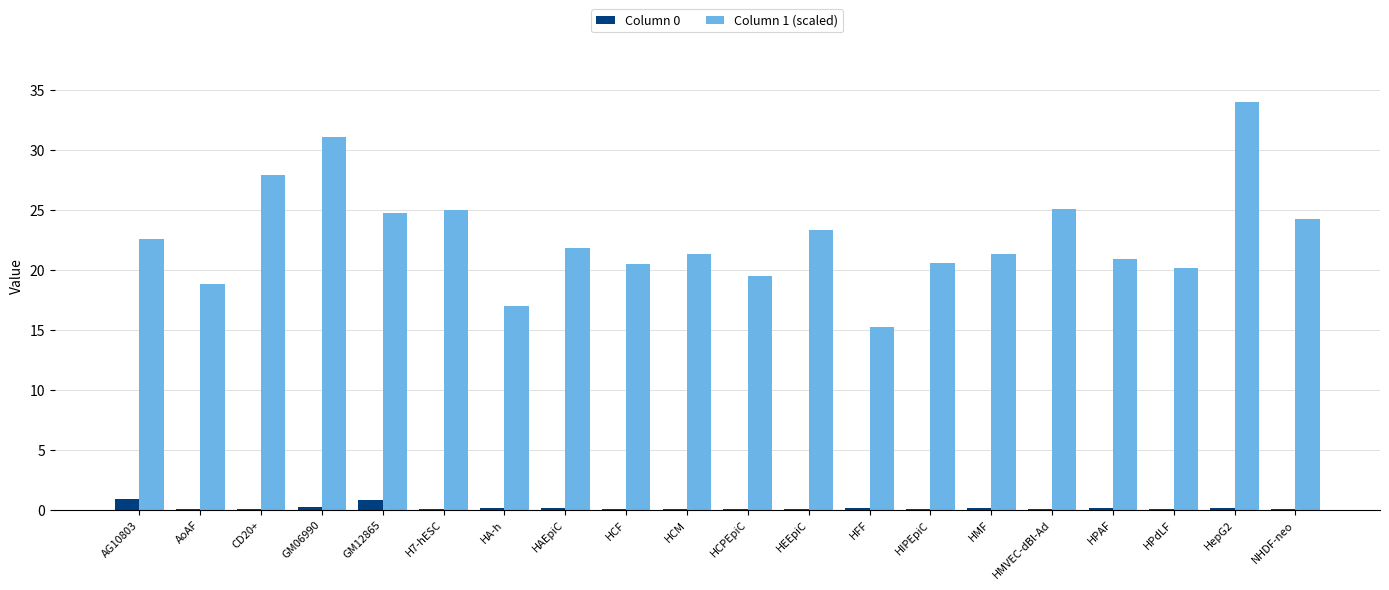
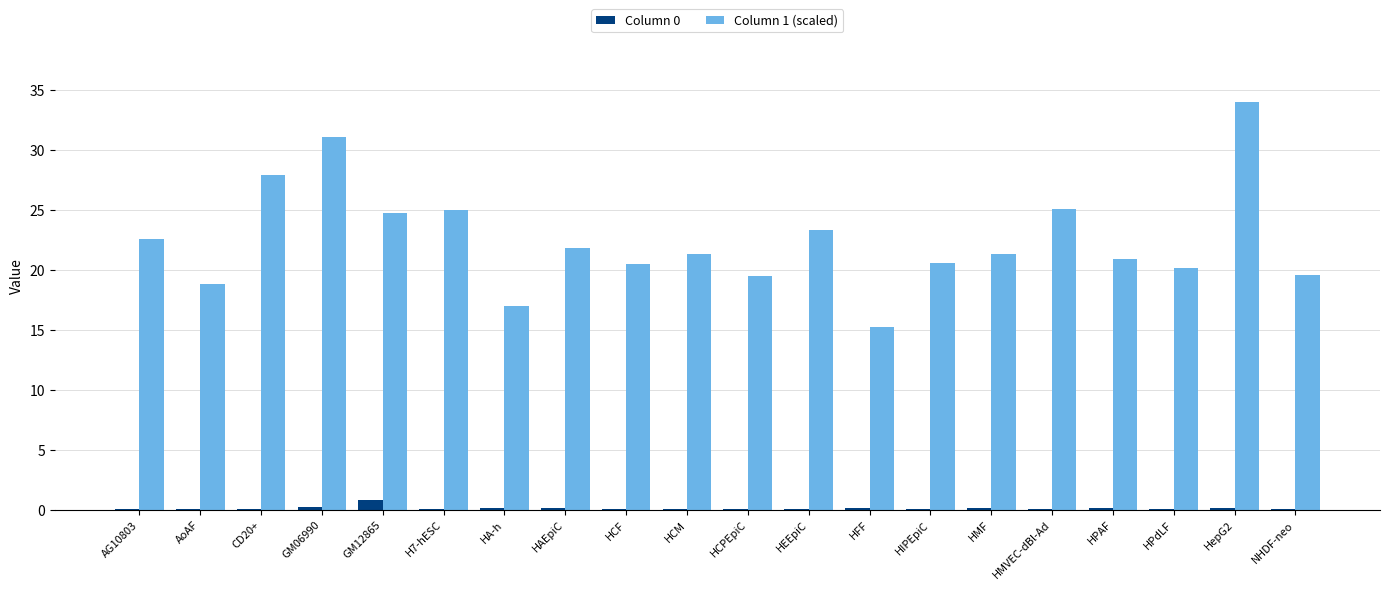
  {
    "Column 0": {
-     "AG10803": 0.9,
+     "AG10803": 0.1,
      "GM12865": 0.8
    },
    "Column 1 (scaled)": {
      "AG10803": 22.6,
      "AoAF": 18.9,
      "CD20+": 28.0,
      "GM06990": 31.1,
      "GM12865": 24.8,
      "H7-hESC": 25.0,
      "HA-h": 17.0,
      "HAEpiC": 21.8,
      "HCF": 20.5,
      "HCM": 21.3,
      "HCPEpiC": 19.5,
      "HEEpiC": 23.4,
      "HFF": 15.3,
      "HIPEpiC": 20.6,
      "HMF": 21.4,
      "HMVEC-dBl-Ad": 25.1,
      "HPAF": 21.0,
      "HPdLF": 20.2,
      "HepG2": 34.0,
-     "NHDF-neo": 24.2
+     "NHDF-neo": 19.6
    }
  }
